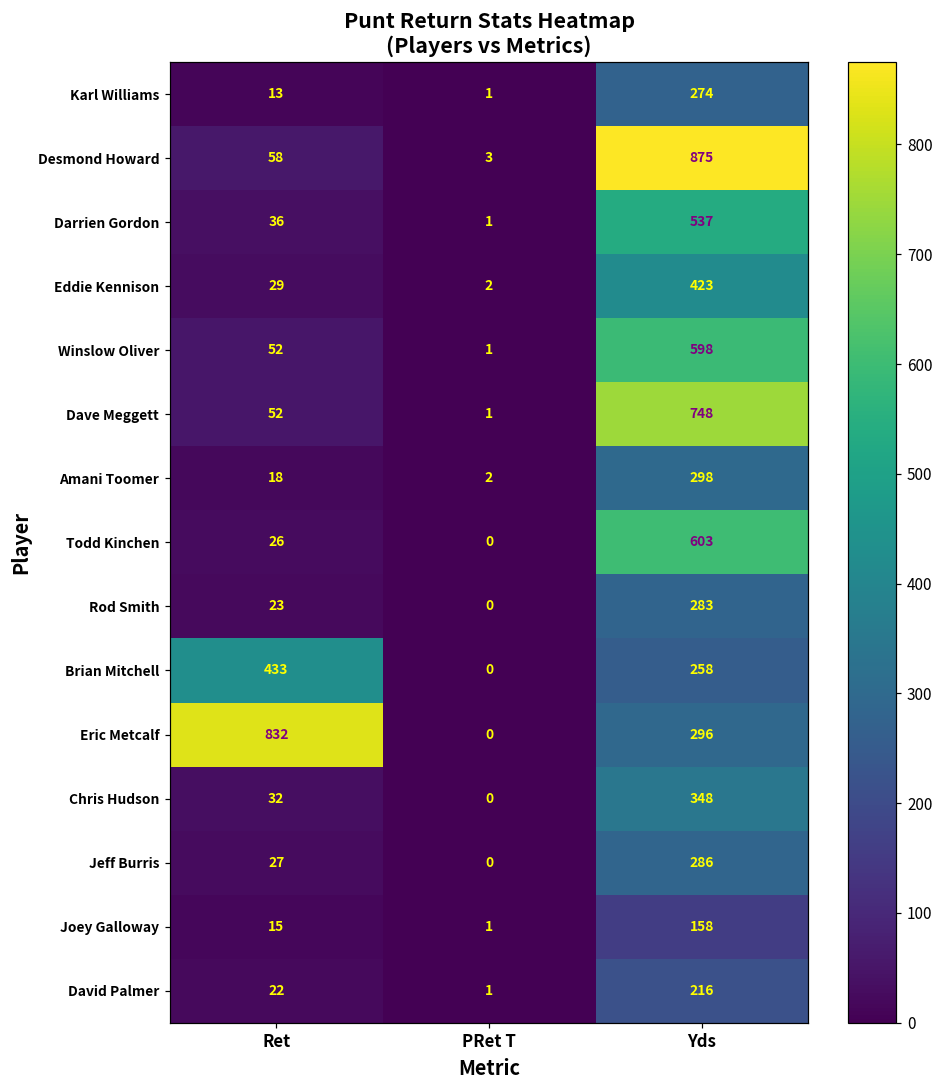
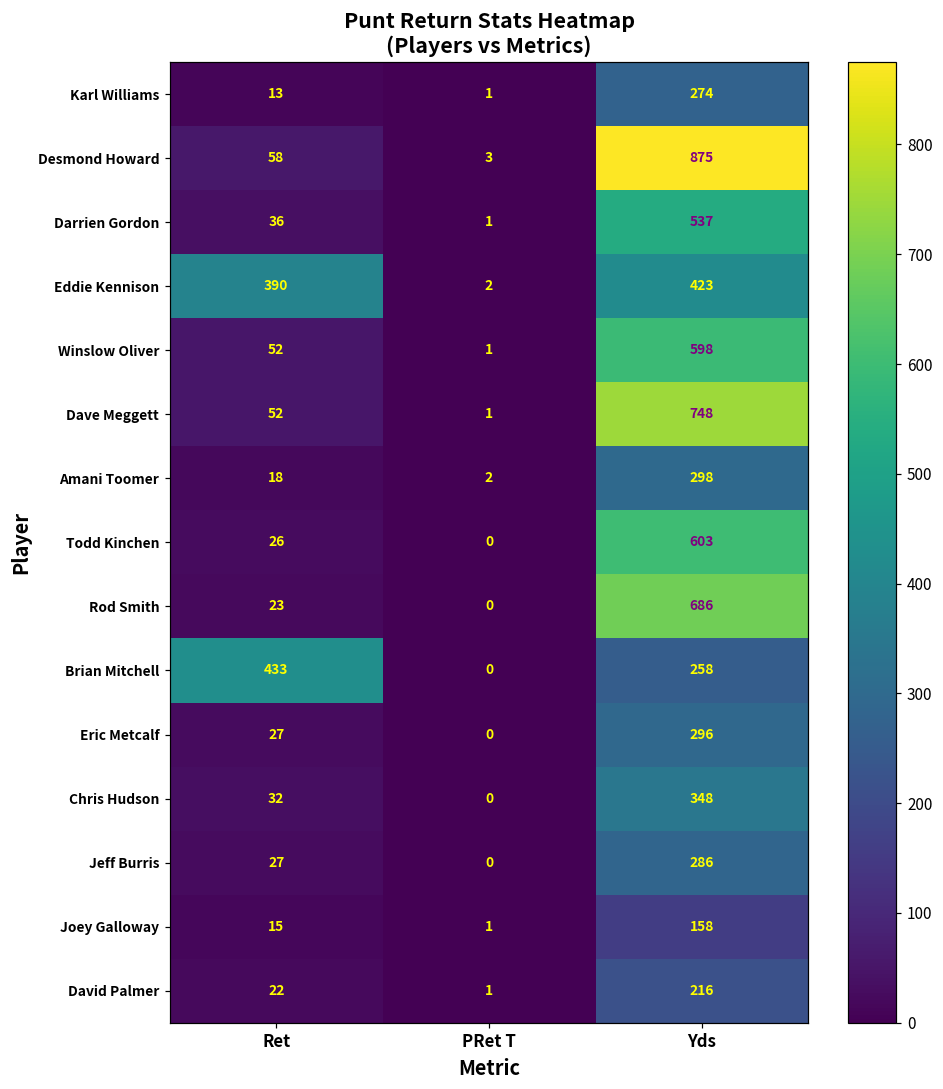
  {
    "Karl Williams": {
      "Ret": 13,
      "PRet T": 1,
      "Yds": 274
    },
    "Desmond Howard": {
      "Ret": 58,
      "PRet T": 3,
      "Yds": 875
    },
    "Darrien Gordon": {
      "Ret": 36,
      "PRet T": 1,
      "Yds": 537
    },
    "Eddie Kennison": {
-     "Ret": 29,
+     "Ret": 390,
      "PRet T": 2,
      "Yds": 423
    },
    "Winslow Oliver": {
      "Ret": 52,
      "PRet T": 1,
      "Yds": 598
    },
    "Dave Meggett": {
      "Ret": 52,
      "PRet T": 1,
      "Yds": 748
    },
    "Amani Toomer": {
      "Ret": 18,
      "PRet T": 2,
      "Yds": 298
    },
    "Todd Kinchen": {
      "Ret": 26,
      "PRet T": 0,
      "Yds": 603
    },
    "Rod Smith": {
      "Ret": 23,
      "PRet T": 0,
-     "Yds": 283
+     "Yds": 686
    },
    "Brian Mitchell": {
      "Ret": 433,
      "PRet T": 0,
      "Yds": 258
    },
    "Eric Metcalf": {
-     "Ret": 832,
+     "Ret": 27,
      "PRet T": 0,
      "Yds": 296
    },
    "Chris Hudson": {
      "Ret": 32,
      "PRet T": 0,
      "Yds": 348
    },
    "Jeff Burris": {
      "Ret": 27,
      "PRet T": 0,
      "Yds": 286
    },
    "Joey Galloway": {
      "Ret": 15,
      "PRet T": 1,
      "Yds": 158
    },
    "David Palmer": {
      "Ret": 22,
      "PRet T": 1,
      "Yds": 216
    }
  }
